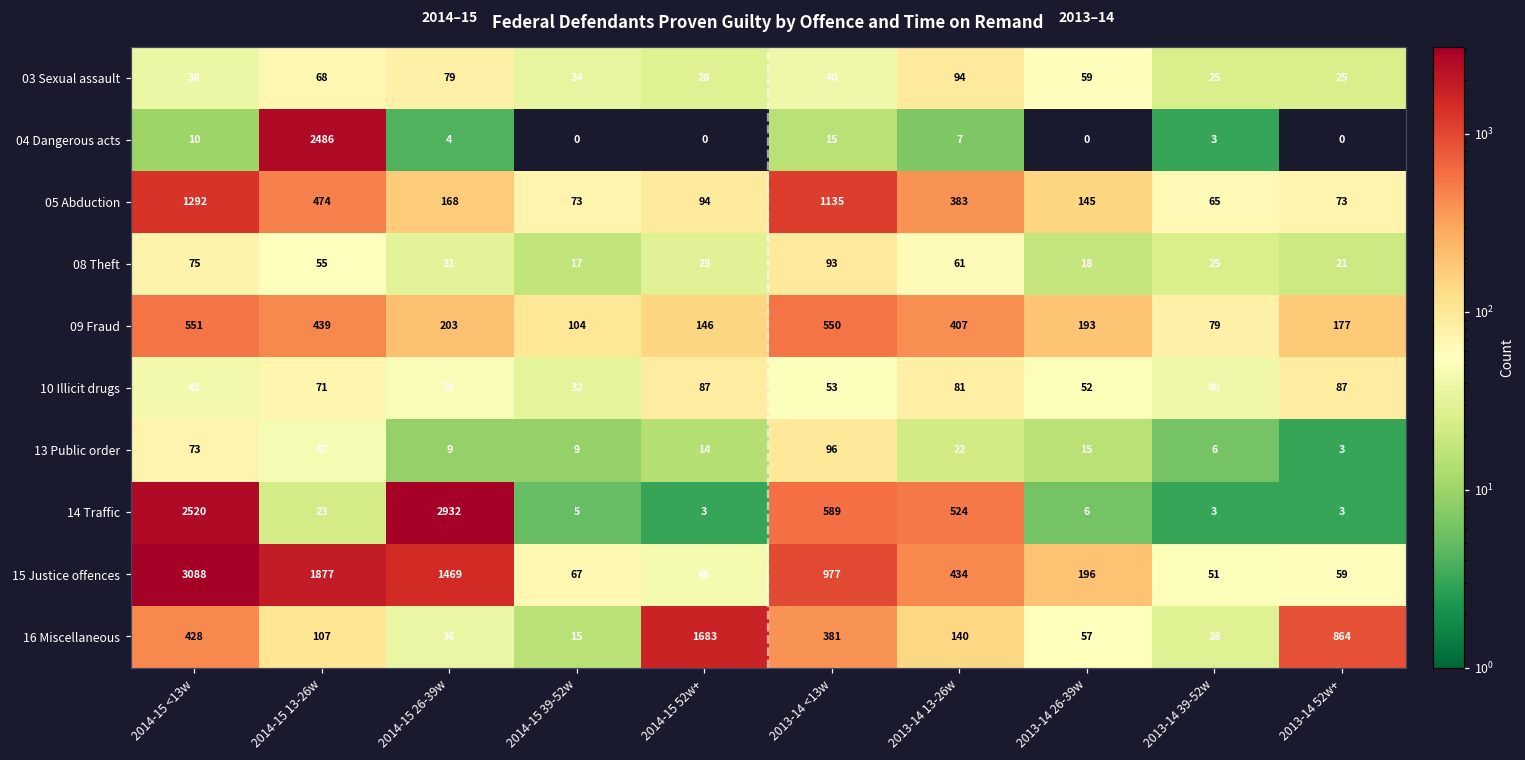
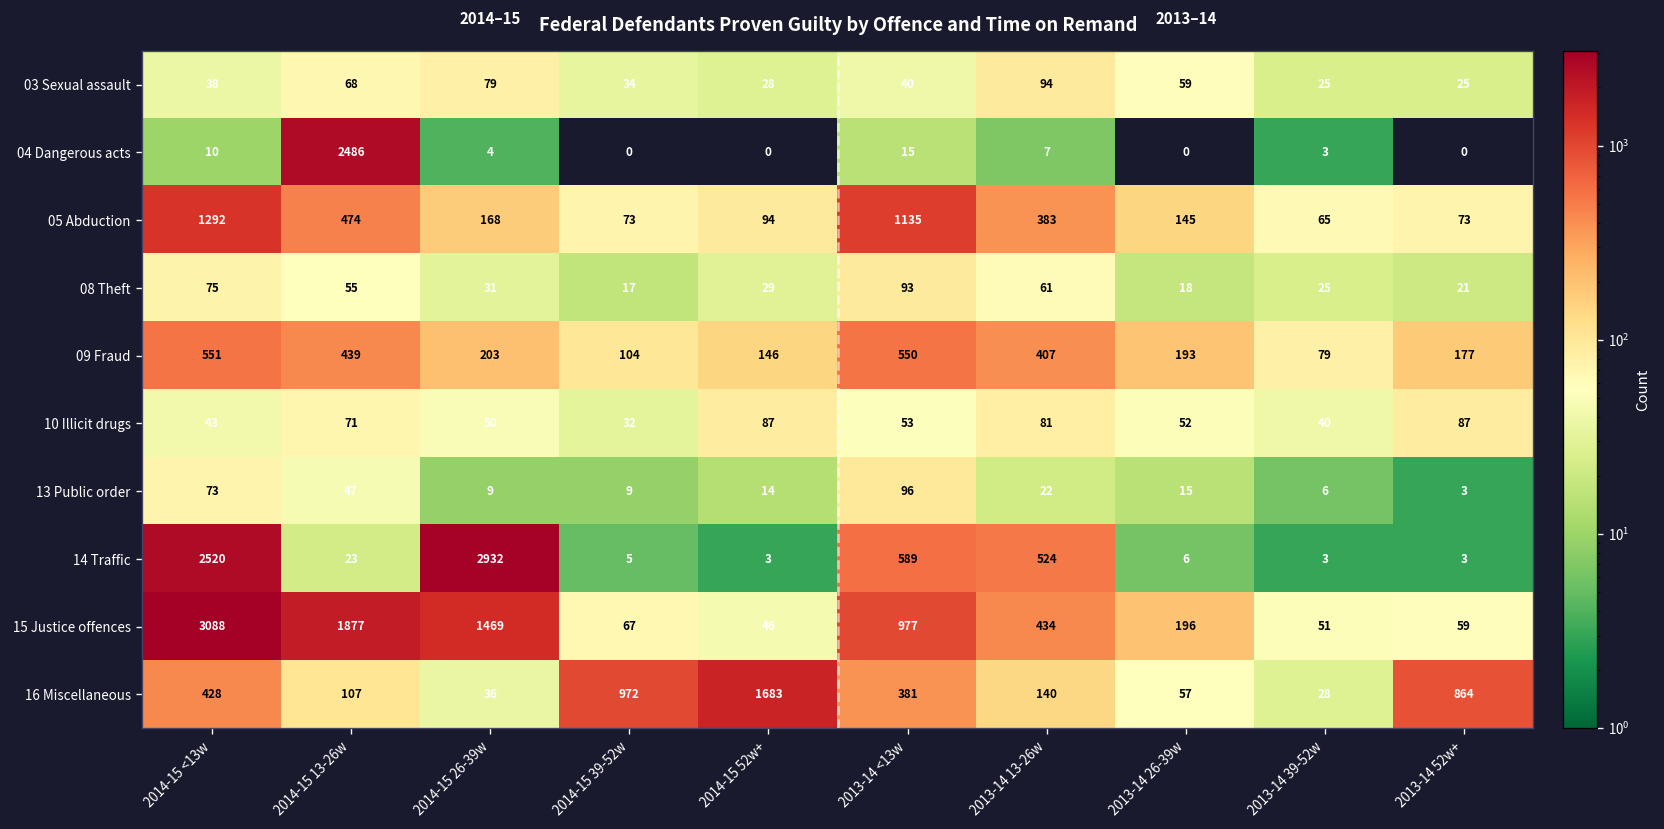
  {
    "03 Sexual assault": {
      "2014-15 <13w": 38,
      "2014-15 13-26w": 68,
      "2014-15 26-39w": 79,
      "2014-15 39-52w": 34,
      "2014-15 52w+": 28,
      "2013-14 <13w": 40,
      "2013-14 13-26w": 94,
      "2013-14 26-39w": 59,
      "2013-14 39-52w": 25,
      "2013-14 52w+": 25
    },
    "04 Dangerous acts": {
      "2014-15 <13w": 10,
      "2014-15 13-26w": 2486,
      "2014-15 26-39w": 4,
      "2014-15 39-52w": 0,
      "2014-15 52w+": 0,
      "2013-14 <13w": 15,
      "2013-14 13-26w": 7,
      "2013-14 26-39w": 0,
      "2013-14 39-52w": 3,
      "2013-14 52w+": 0
    },
    "05 Abduction": {
      "2014-15 <13w": 1292,
      "2014-15 13-26w": 474,
      "2014-15 26-39w": 168,
      "2014-15 39-52w": 73,
      "2014-15 52w+": 94,
      "2013-14 <13w": 1135,
      "2013-14 13-26w": 383,
      "2013-14 26-39w": 145,
      "2013-14 39-52w": 65,
      "2013-14 52w+": 73
    },
    "08 Theft": {
      "2014-15 <13w": 75,
      "2014-15 13-26w": 55,
      "2014-15 26-39w": 31,
      "2014-15 39-52w": 17,
      "2014-15 52w+": 29,
      "2013-14 <13w": 93,
      "2013-14 13-26w": 61,
      "2013-14 26-39w": 18,
      "2013-14 39-52w": 25,
      "2013-14 52w+": 21
    },
    "09 Fraud": {
      "2014-15 <13w": 551,
      "2014-15 13-26w": 439,
      "2014-15 26-39w": 203,
      "2014-15 39-52w": 104,
      "2014-15 52w+": 146,
      "2013-14 <13w": 550,
      "2013-14 13-26w": 407,
      "2013-14 26-39w": 193,
      "2013-14 39-52w": 79,
      "2013-14 52w+": 177
    },
    "10 Illicit drugs": {
      "2014-15 <13w": 43,
      "2014-15 13-26w": 71,
      "2014-15 26-39w": 50,
      "2014-15 39-52w": 32,
      "2014-15 52w+": 87,
      "2013-14 <13w": 53,
      "2013-14 13-26w": 81,
      "2013-14 26-39w": 52,
      "2013-14 39-52w": 40,
      "2013-14 52w+": 87
    },
    "13 Public order": {
      "2014-15 <13w": 73,
      "2014-15 13-26w": 47,
      "2014-15 26-39w": 9,
      "2014-15 39-52w": 9,
      "2014-15 52w+": 14,
      "2013-14 <13w": 96,
      "2013-14 13-26w": 22,
      "2013-14 26-39w": 15,
      "2013-14 39-52w": 6,
      "2013-14 52w+": 3
    },
    "14 Traffic": {
      "2014-15 <13w": 2520,
      "2014-15 13-26w": 23,
      "2014-15 26-39w": 2932,
      "2014-15 39-52w": 5,
      "2014-15 52w+": 3,
      "2013-14 <13w": 589,
      "2013-14 13-26w": 524,
      "2013-14 26-39w": 6,
      "2013-14 39-52w": 3,
      "2013-14 52w+": 3
    },
    "15 Justice offences": {
      "2014-15 <13w": 3088,
      "2014-15 13-26w": 1877,
      "2014-15 26-39w": 1469,
      "2014-15 39-52w": 67,
      "2014-15 52w+": 46,
      "2013-14 <13w": 977,
      "2013-14 13-26w": 434,
      "2013-14 26-39w": 196,
      "2013-14 39-52w": 51,
      "2013-14 52w+": 59
    },
    "16 Miscellaneous": {
      "2014-15 <13w": 428,
      "2014-15 13-26w": 107,
      "2014-15 26-39w": 36,
-     "2014-15 39-52w": 15,
+     "2014-15 39-52w": 972,
      "2014-15 52w+": 1683,
      "2013-14 <13w": 381,
      "2013-14 13-26w": 140,
      "2013-14 26-39w": 57,
      "2013-14 39-52w": 28,
      "2013-14 52w+": 864
    }
  }
